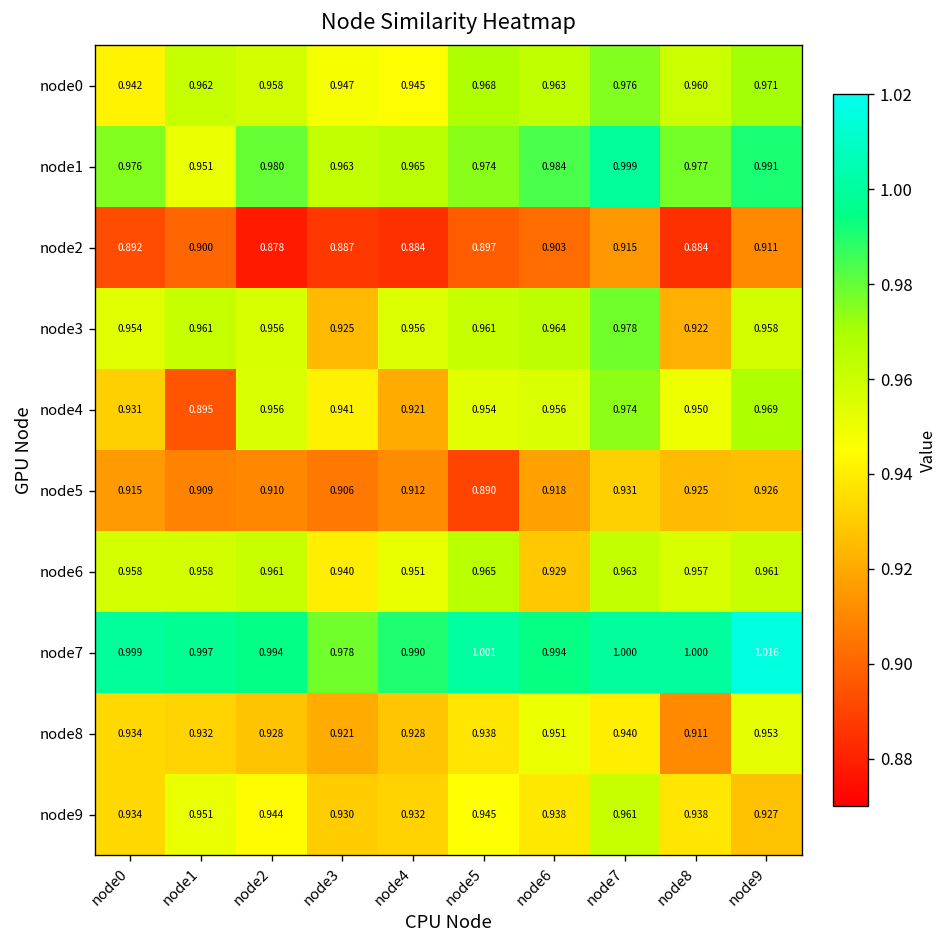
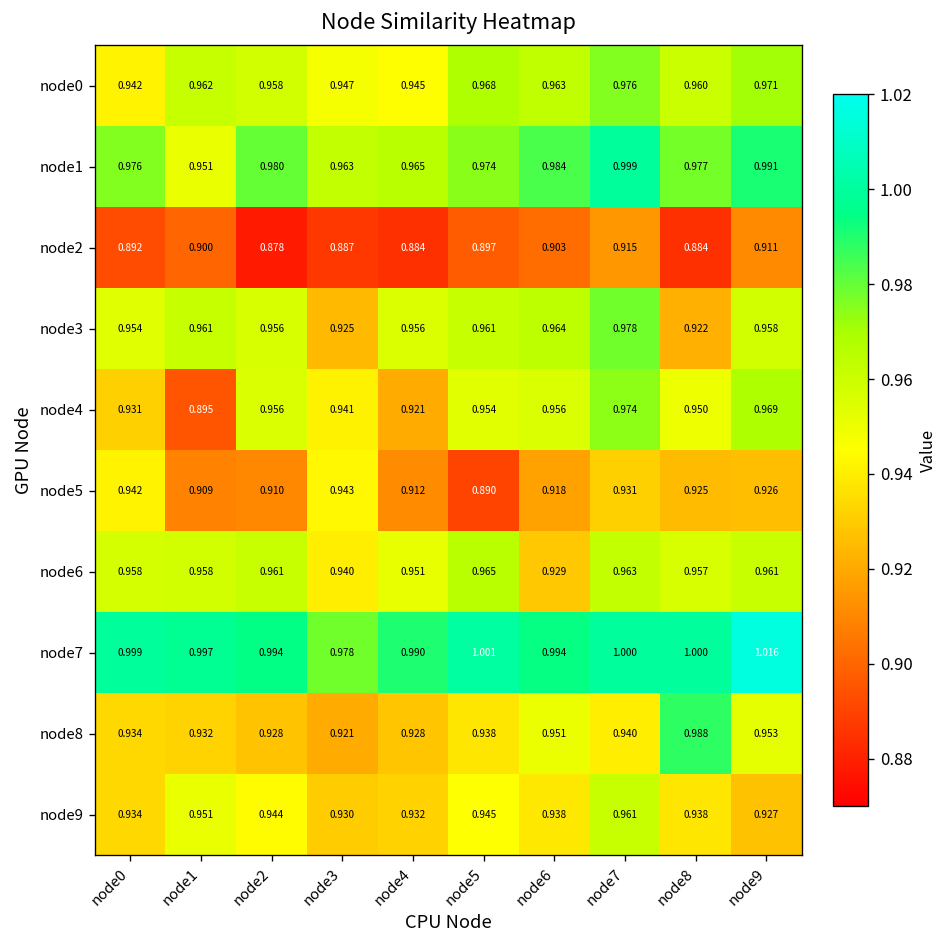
  {
    "node0": {
      "node0": 0.942,
      "node1": 0.962,
      "node2": 0.958,
      "node3": 0.947,
      "node4": 0.945,
      "node5": 0.968,
      "node6": 0.963,
      "node7": 0.976,
      "node8": 0.960,
      "node9": 0.971
    },
    "node1": {
      "node0": 0.976,
      "node1": 0.951,
      "node2": 0.980,
      "node3": 0.963,
      "node4": 0.965,
      "node5": 0.974,
      "node6": 0.984,
      "node7": 0.999,
      "node8": 0.977,
      "node9": 0.991
    },
    "node2": {
      "node0": 0.892,
      "node1": 0.900,
      "node2": 0.878,
      "node3": 0.887,
      "node4": 0.884,
      "node5": 0.897,
      "node6": 0.903,
      "node7": 0.915,
      "node8": 0.884,
      "node9": 0.911
    },
    "node3": {
      "node0": 0.954,
      "node1": 0.961,
      "node2": 0.956,
      "node3": 0.925,
      "node4": 0.956,
      "node5": 0.961,
      "node6": 0.964,
      "node7": 0.978,
      "node8": 0.922,
      "node9": 0.958
    },
    "node4": {
      "node0": 0.931,
      "node1": 0.895,
      "node2": 0.956,
      "node3": 0.941,
      "node4": 0.921,
      "node5": 0.954,
      "node6": 0.956,
      "node7": 0.974,
      "node8": 0.950,
      "node9": 0.969
    },
    "node5": {
-     "node0": 0.915,
+     "node0": 0.942,
      "node1": 0.909,
      "node2": 0.910,
-     "node3": 0.906,
+     "node3": 0.943,
      "node4": 0.912,
      "node5": 0.890,
      "node6": 0.918,
      "node7": 0.931,
      "node8": 0.925,
      "node9": 0.926
    },
    "node6": {
      "node0": 0.958,
      "node1": 0.958,
      "node2": 0.961,
      "node3": 0.940,
      "node4": 0.951,
      "node5": 0.965,
      "node6": 0.929,
      "node7": 0.963,
      "node8": 0.957,
      "node9": 0.961
    },
    "node7": {
      "node0": 0.999,
      "node1": 0.997,
      "node2": 0.994,
      "node3": 0.978,
      "node4": 0.990,
      "node5": 1.001,
      "node6": 0.994,
      "node7": 1.000,
      "node8": 1.000,
      "node9": 1.016
    },
    "node8": {
      "node0": 0.934,
      "node1": 0.932,
      "node2": 0.928,
      "node3": 0.921,
      "node4": 0.928,
      "node5": 0.938,
      "node6": 0.951,
      "node7": 0.940,
-     "node8": 0.911,
+     "node8": 0.988,
      "node9": 0.953
    },
    "node9": {
      "node0": 0.934,
      "node1": 0.951,
      "node2": 0.944,
      "node3": 0.930,
      "node4": 0.932,
      "node5": 0.945,
      "node6": 0.938,
      "node7": 0.961,
      "node8": 0.938,
      "node9": 0.927
    }
  }
